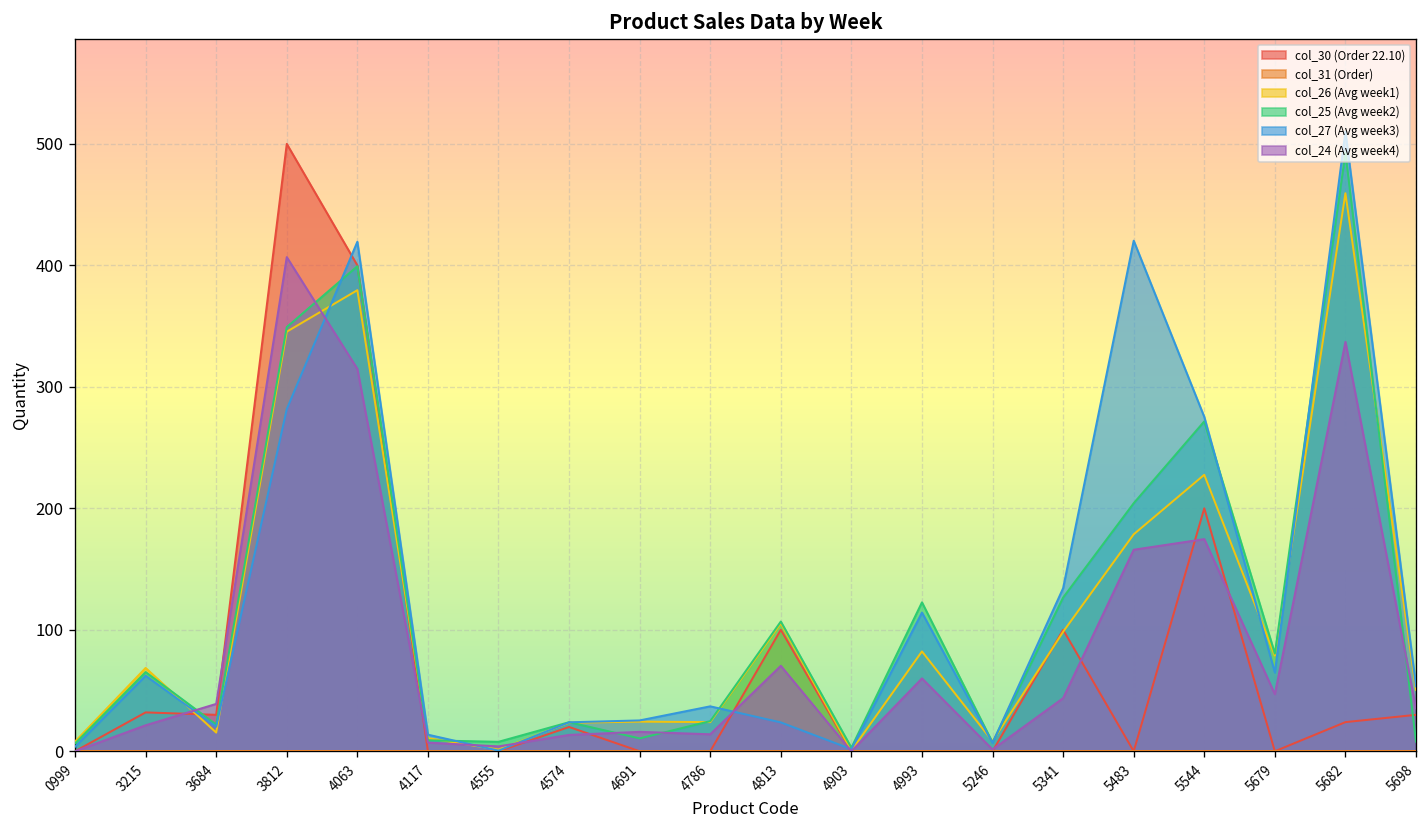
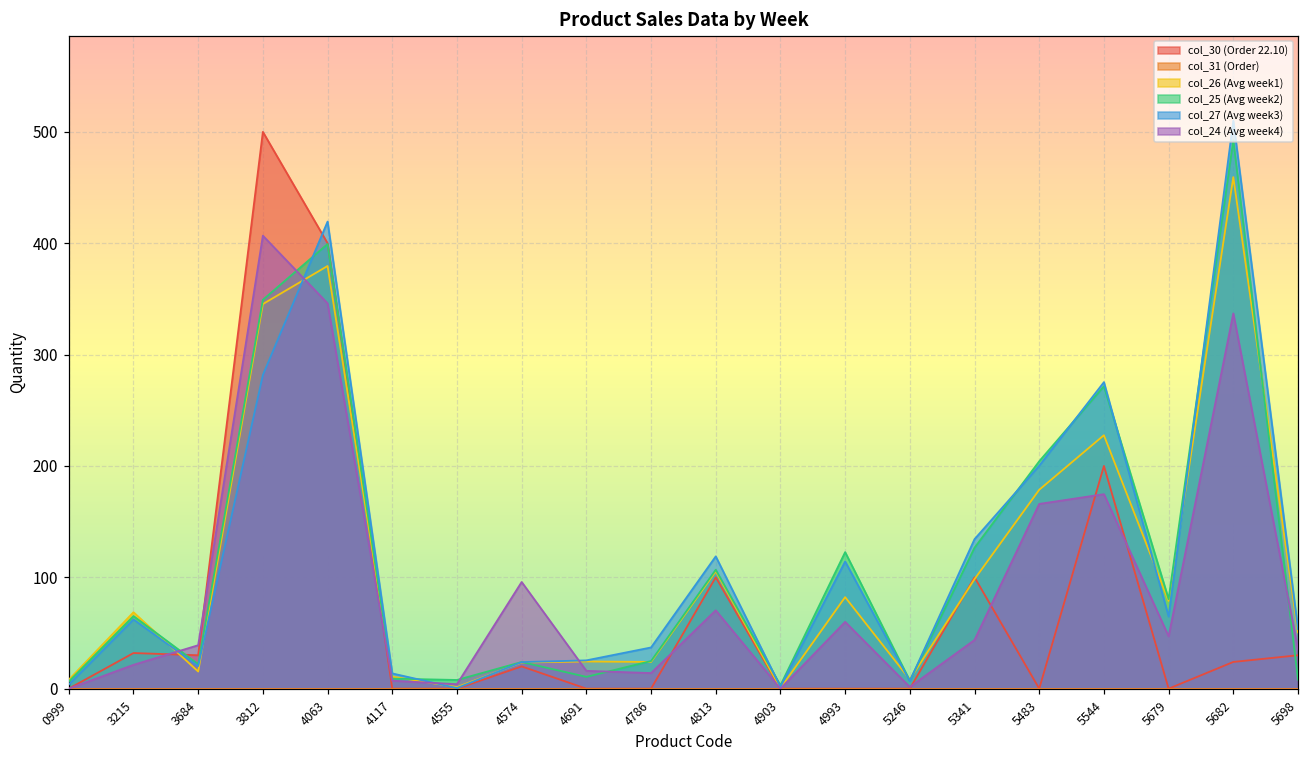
  {
    "col_26 (Avg week1)": {
      "3215": 69,
      "3684": 15,
      "3812": 345,
      "4063": 380,
      "4993": 82,
      "5483": 179,
      "5544": 228,
      "5682": 459,
      "5698": 51
    },
    "col_25 (Avg week2)": {
      "3215": 65,
      "3812": 349,
      "4555": 8,
      "4691": 11,
      "4993": 123,
      "5341": 127,
      "5483": 204,
      "5544": 272,
      "5698": 8
    },
    "col_27 (Avg week3)": {
      "0999": 4,
      "3215": 62,
      "3812": 282,
      "4063": 419,
      "4117": 14,
      "4786": 37,
-     "4813": 24,
+     "4813": 119,
      "4993": 114,
      "5341": 134,
-     "5483": 420,
+     "5483": 200,
      "5544": 275,
      "5679": 65,
      "5698": 53
    },
    "col_24 (Avg week4)": {
      "3215": 21,
      "3684": 39,
      "3812": 407,
-     "4063": 315,
+     "4063": 346,
      "4555": 4,
-     "4574": 13,
+     "4574": 96,
      "4691": 16,
      "4786": 14,
      "4813": 70,
      "4993": 60,
      "5341": 44,
      "5483": 166,
      "5544": 175,
      "5679": 47,
      "5682": 337,
      "5698": 35
    }
  }
